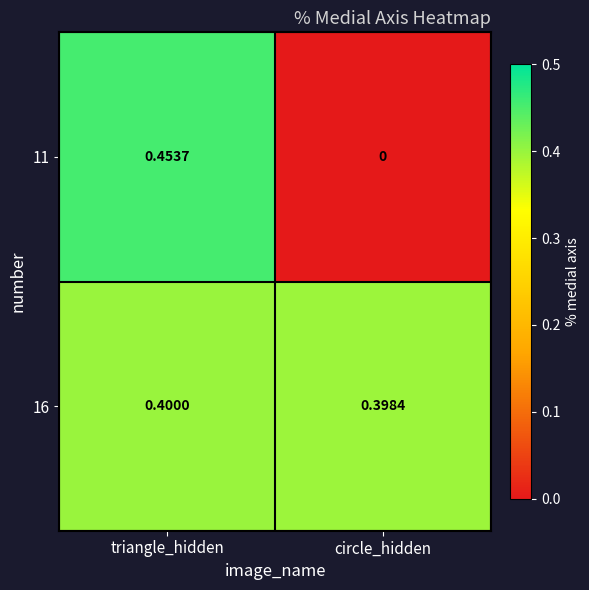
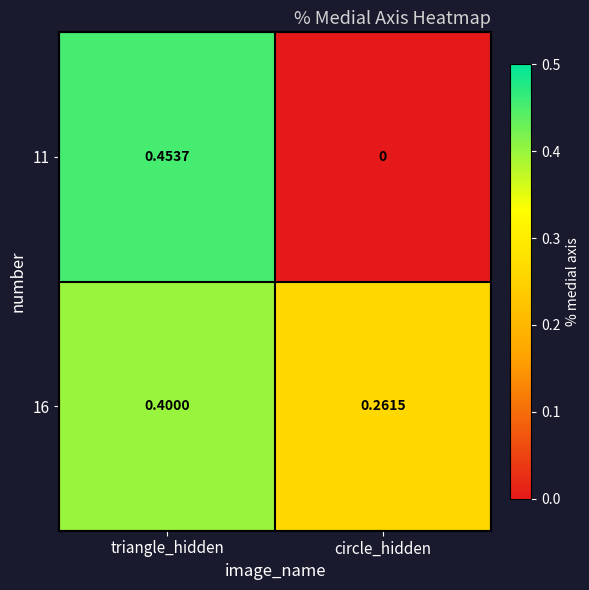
  {
    "11": {
      "triangle_hidden": 0.4537,
      "circle_hidden": 0
    },
    "16": {
      "triangle_hidden": 0.4000,
-     "circle_hidden": 0.3984
+     "circle_hidden": 0.2615
    }
  }
